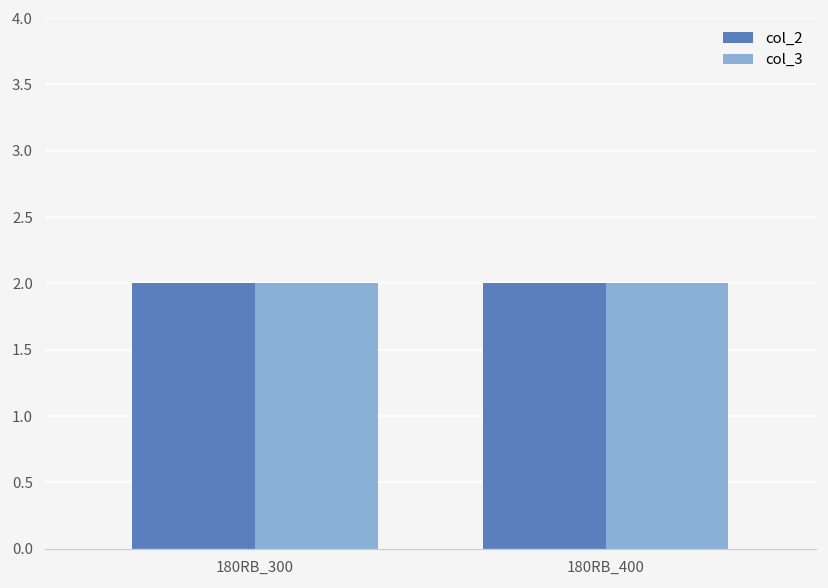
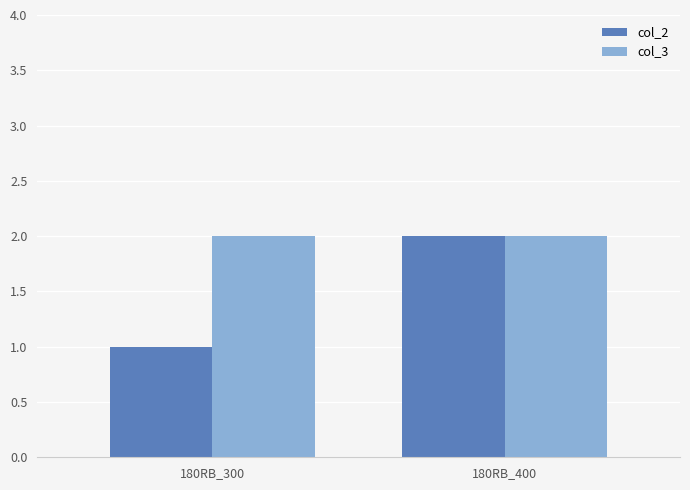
  {
    "col_2": {
-     "180RB_300": 2,
+     "180RB_300": 1,
      "180RB_400": 2
    },
    "col_3": {
      "180RB_300": 2,
      "180RB_400": 2
    }
  }
